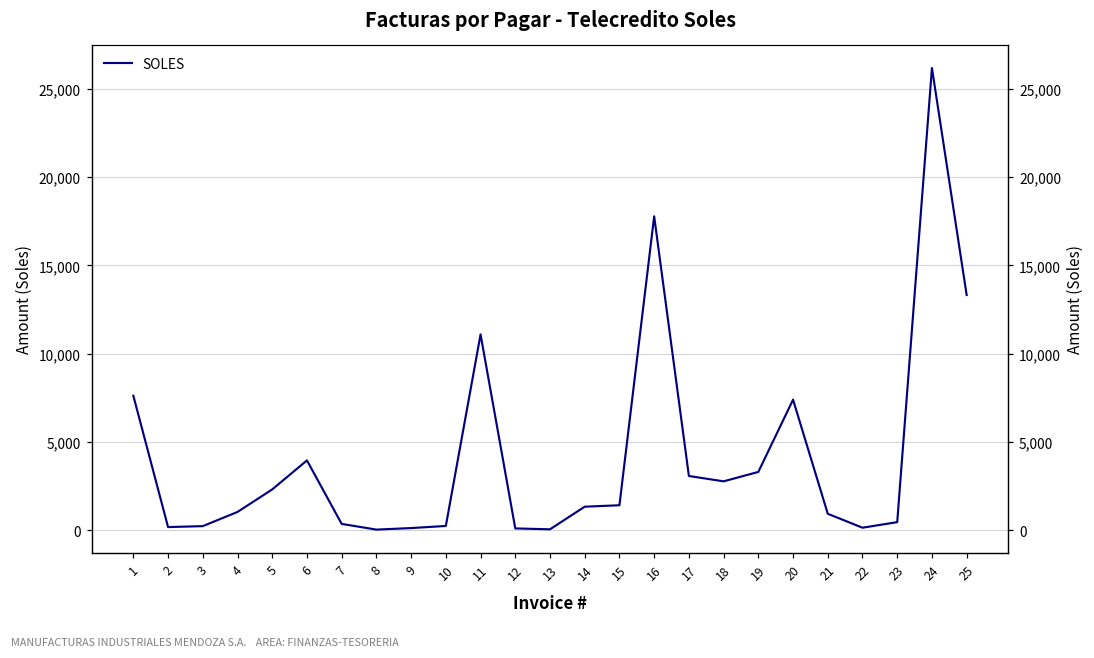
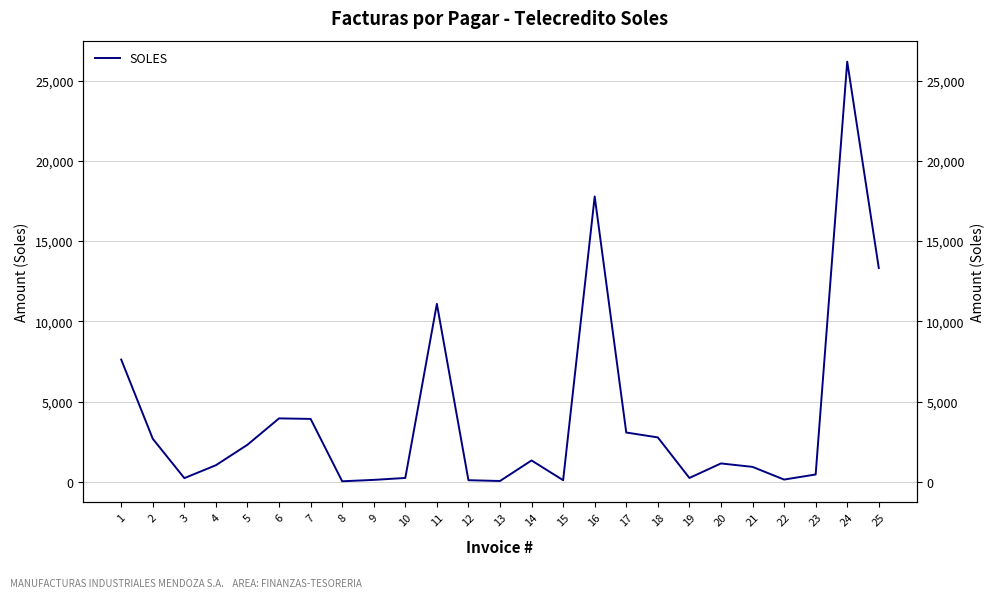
  {
    "1": "7,600",
-   "2": "200",
+   "2": "2,700",
    "3": "200",
    "4": "1,000",
    "5": "2,300",
    "6": "4,000",
-   "7": "400",
+   "7": "3,900",
    "8": "0",
    "9": "100",
    "10": "200",
    "11": "11,100",
    "12": "100",
    "13": "0",
    "14": "1,300",
-   "15": "1,400",
+   "15": "100",
    "16": "17,800",
    "17": "3,100",
    "18": "2,800",
-   "19": "3,300",
-   "20": "7,400",
+   "19": "200",
+   "20": "1,100",
    "21": "900",
    "22": "100",
    "23": "500",
    "24": "26,200",
    "25": "13,300"
  }
